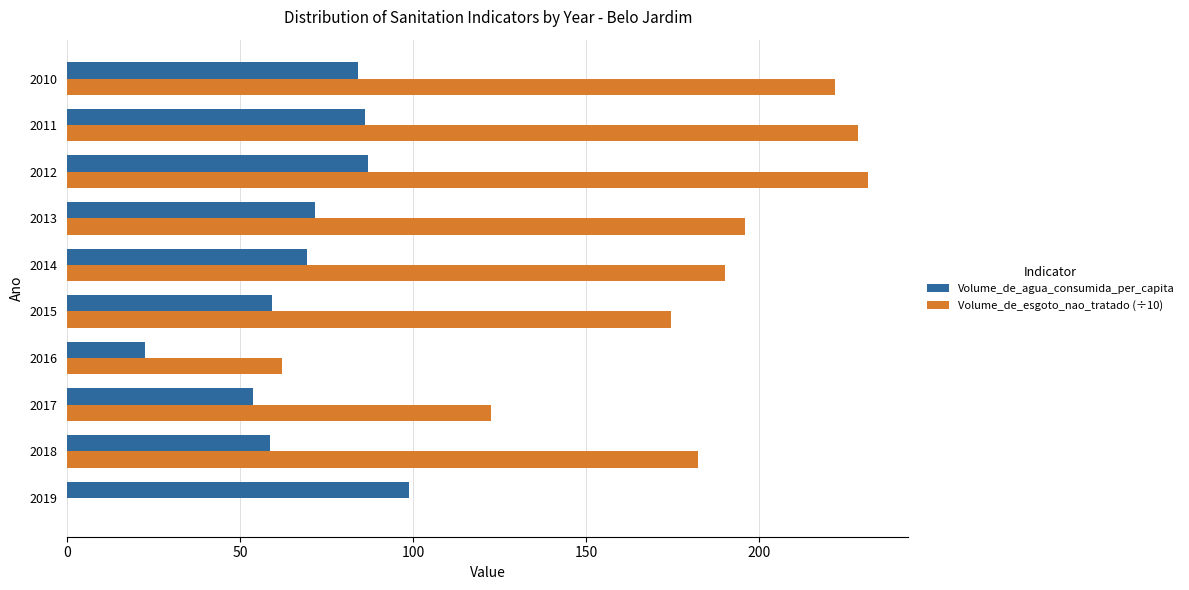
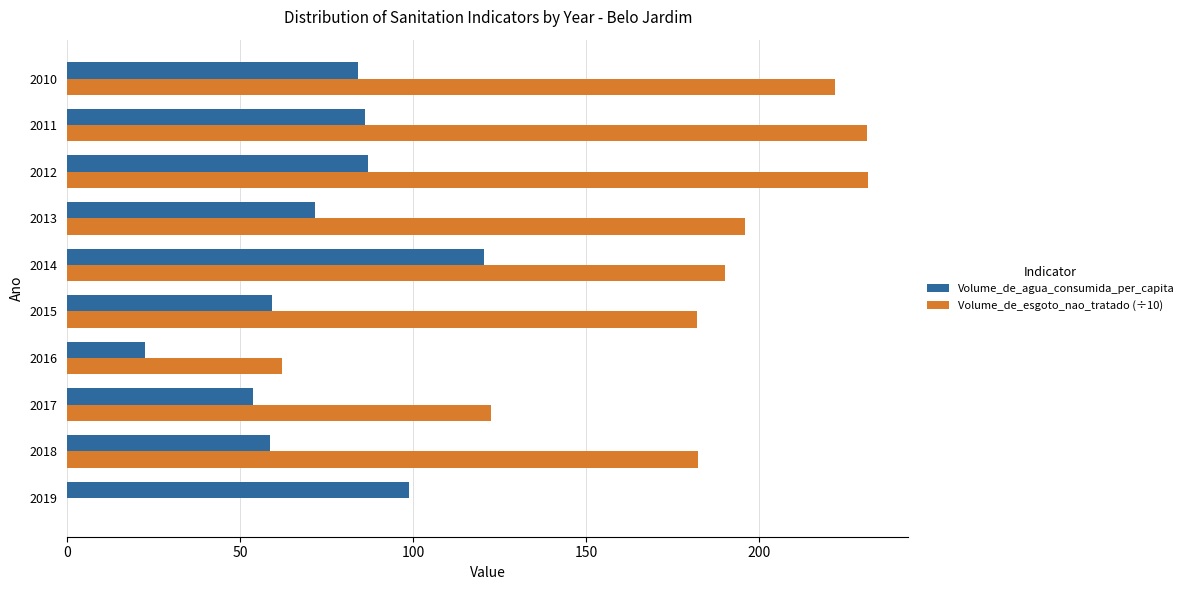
  {
    "Volume_de_agua_consumida_per_capita": {
      "2010": 84,
      "2011": 86,
      "2012": 87,
      "2013": 72,
-     "2014": 69,
+     "2014": 121,
      "2015": 59,
      "2016": 22,
      "2017": 54,
      "2018": 59,
      "2019": 99
    },
    "Volume_de_esgoto_nao_tratado (÷10)": {
      "2010": 222,
-     "2011": 229,
+     "2011": 231,
      "2012": 231,
      "2013": 196,
      "2014": 190,
-     "2015": 174,
+     "2015": 182,
      "2016": 62,
      "2017": 123,
      "2018": 182,
      "2019": 0
    }
  }
